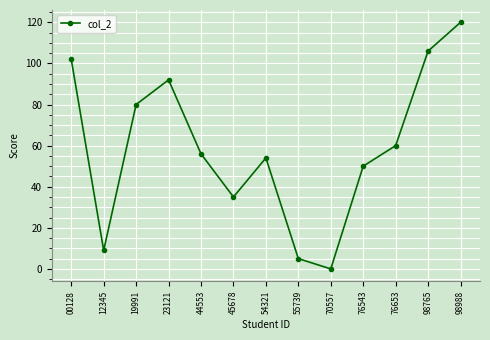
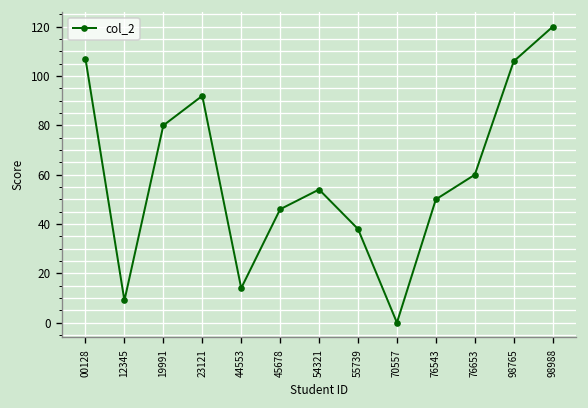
  {
-   "00128": 102,
+   "00128": 107,
    "12345": 9,
    "19991": 80,
    "23121": 92,
-   "44553": 56,
-   "45678": 35,
+   "44553": 14,
+   "45678": 46,
    "54321": 54,
-   "55739": 5,
+   "55739": 38,
    "70557": 0,
    "76543": 50,
    "76653": 60,
    "98765": 106,
    "98988": 120
  }
